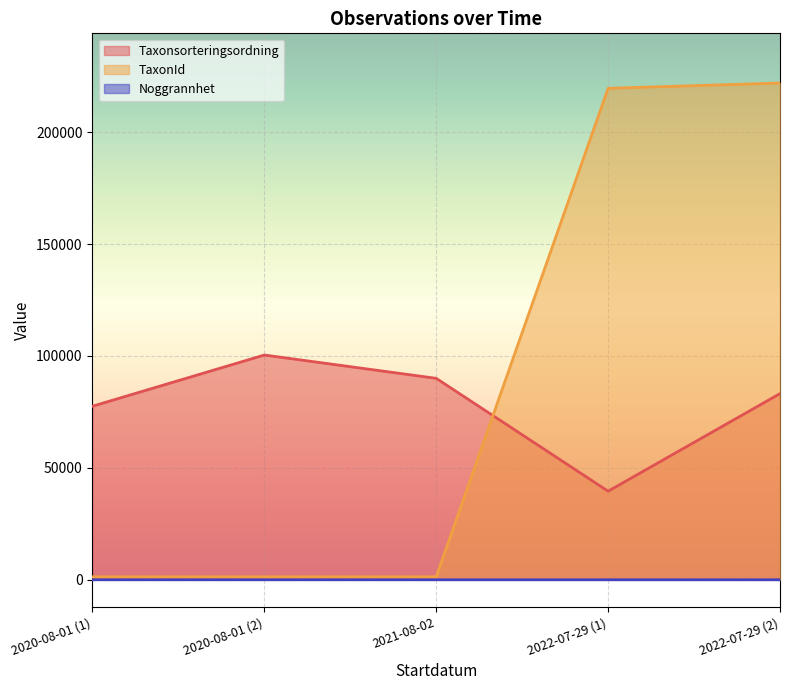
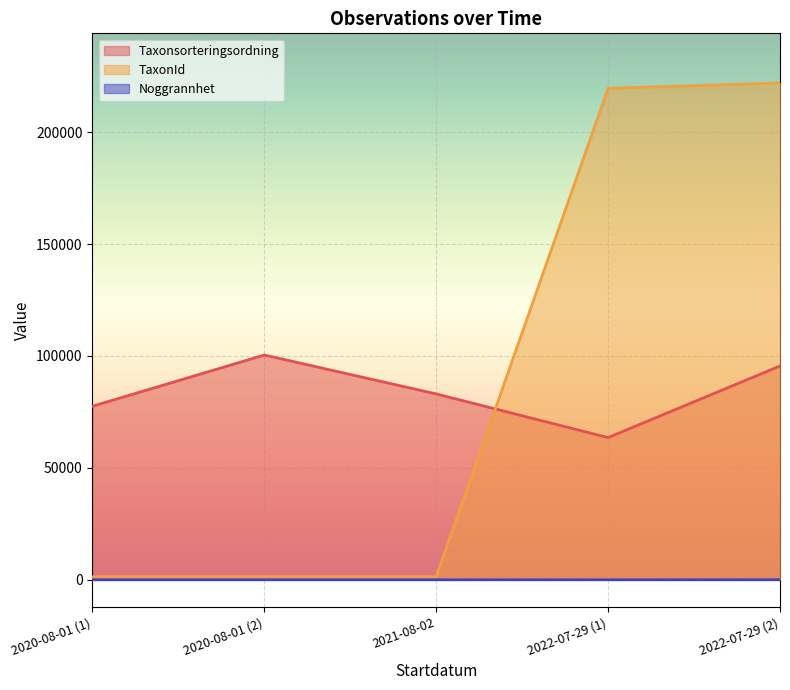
  {
    "Taxonsorteringsordning": {
      "2020-08-01 (1)": 78000,
      "2020-08-01 (2)": 100000,
-     "2021-08-02": 90000,
-     "2022-07-29 (1)": 40000,
-     "2022-07-29 (2)": 83000
+     "2021-08-02": 83000,
+     "2022-07-29 (1)": 64000,
+     "2022-07-29 (2)": 96000
    },
    "TaxonId": {
      "2020-08-01 (1)": 1000,
      "2020-08-01 (2)": 1000,
      "2021-08-02": 1000,
      "2022-07-29 (1)": 220000,
      "2022-07-29 (2)": 222000
    },
    "Noggrannhet": {
      "2020-08-01 (1)": 0,
      "2020-08-01 (2)": 0,
      "2021-08-02": 0,
      "2022-07-29 (1)": 0,
      "2022-07-29 (2)": 0
    }
  }
